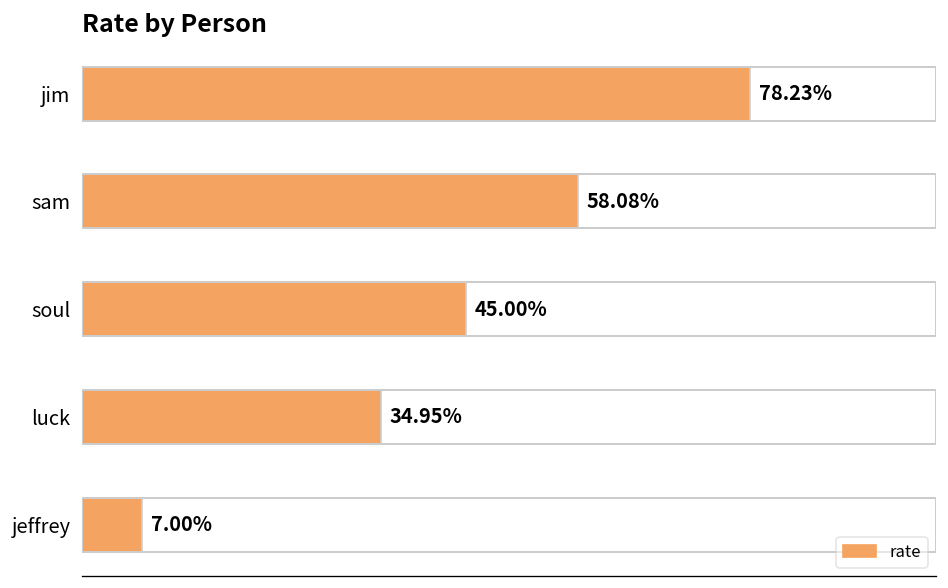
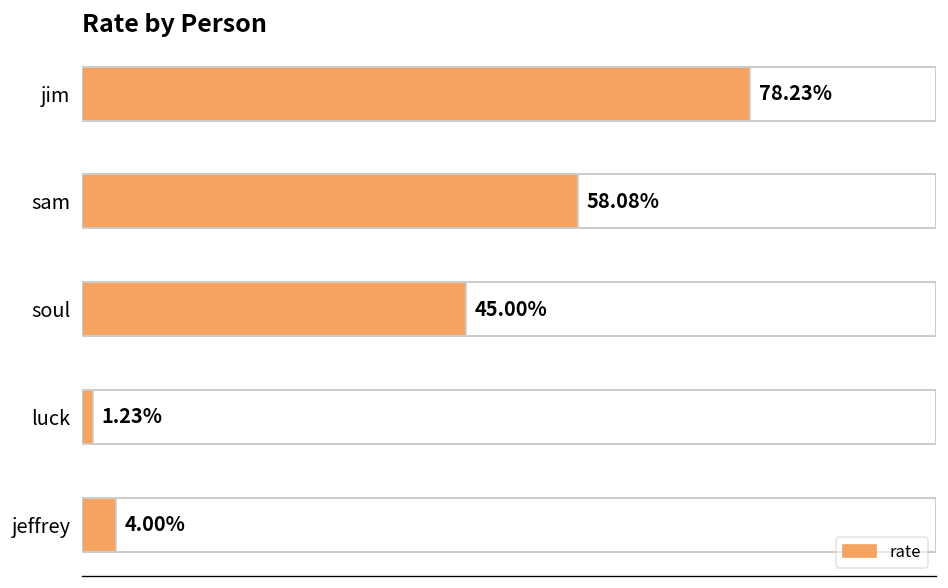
  {
    "jim": "78.23%",
    "sam": "58.08%",
    "soul": "45.00%",
-   "luck": "34.95%",
-   "jeffrey": "7.00%"
+   "luck": "1.23%",
+   "jeffrey": "4.00%"
  }
